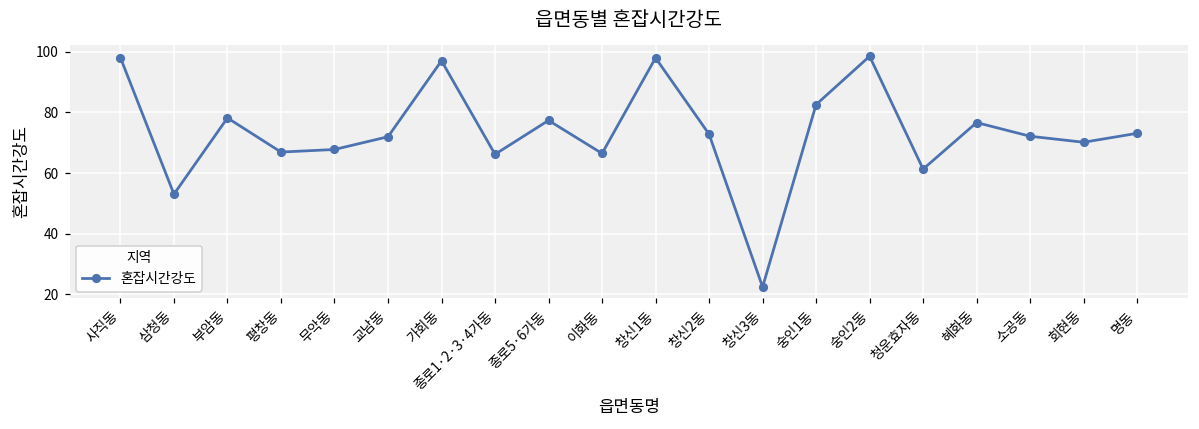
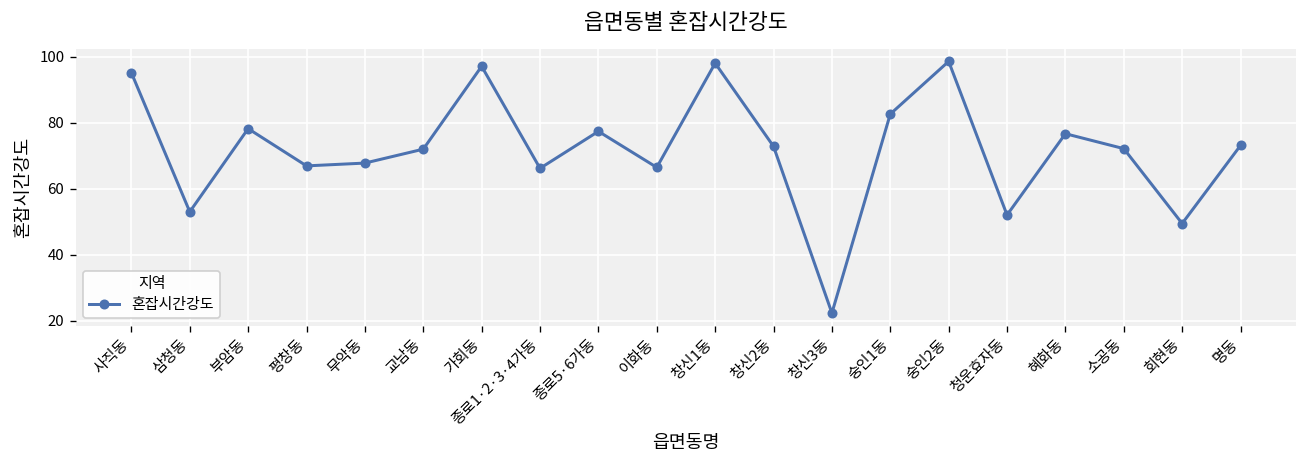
  {
-   "사직동": 98,
+   "사직동": 95,
    "삼청동": 53,
    "부암동": 78,
    "평창동": 67,
    "무악동": 68,
    "교남동": 72,
    "가회동": 97,
    "종로1·2·3·4가동": 66,
    "종로5·6가동": 77,
    "이화동": 66,
    "창신1동": 98,
    "창신2동": 73,
    "창신3동": 22,
    "숭인1동": 83,
    "숭인2동": 99,
-   "청운효자동": 61,
+   "청운효자동": 52,
    "혜화동": 77,
    "소공동": 72,
-   "회현동": 70,
+   "회현동": 49,
    "명동": 73
  }
